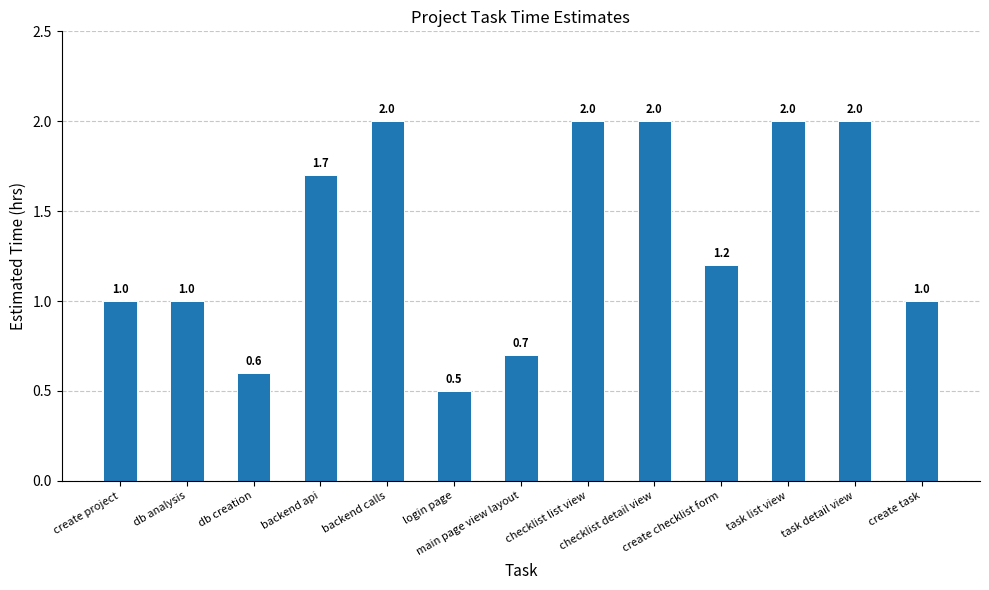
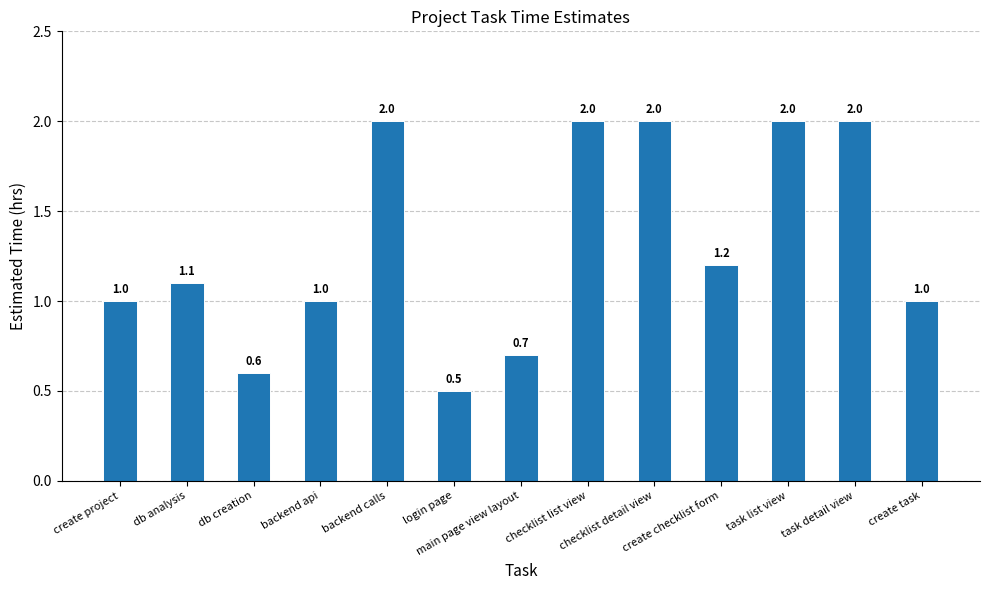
  {
    "create project": 1.0,
-   "db analysis": 1.0,
+   "db analysis": 1.1,
    "db creation": 0.6,
-   "backend api": 1.7,
+   "backend api": 1.0,
    "backend calls": 2.0,
    "login page": 0.5,
    "main page view layout": 0.7,
    "checklist list view": 2.0,
    "checklist detail view": 2.0,
    "create checklist form": 1.2,
    "task list view": 2.0,
    "task detail view": 2.0,
    "create task": 1.0
  }
